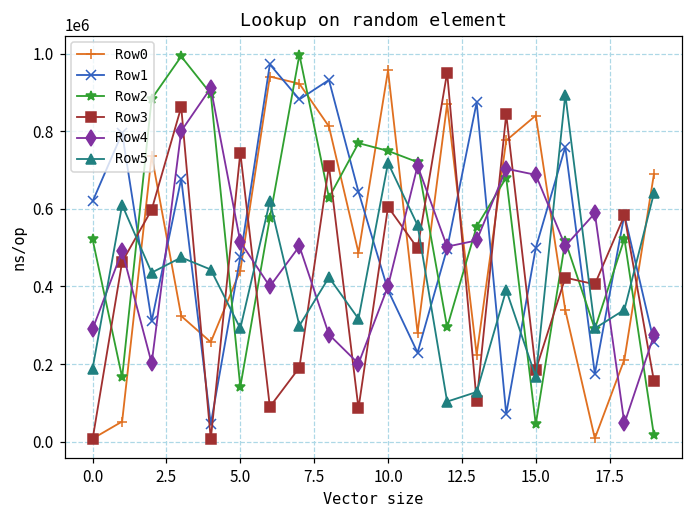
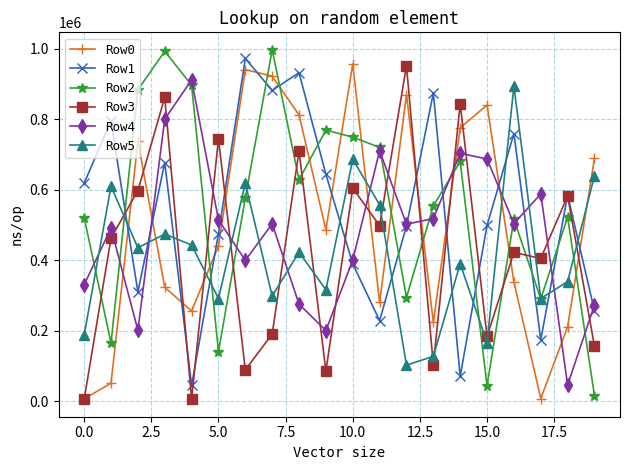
  {
    "Row0": {
      "5.0": 440000,
      "10.0": 960000,
      "15.0": 840000
    },
    "Row1": {
      "0.0": 620000,
      "5.0": 480000,
      "10.0": 390000,
      "15.0": 500000
    },
    "Row2": {
      "0.0": 520000,
      "5.0": 140000,
      "10.0": 750000,
      "15.0": 40000
    },
    "Row3": {
      "5.0": 750000,
      "10.0": 610000,
      "15.0": 180000
    },
    "Row4": {
-     "0.0": 290000,
+     "0.0": 330000,
      "5.0": 520000,
      "10.0": 400000,
      "15.0": 690000
    },
    "Row5": {
      "0.0": 190000,
      "5.0": 290000,
-     "10.0": 720000,
+     "10.0": 690000,
      "15.0": 170000
    }
  }
